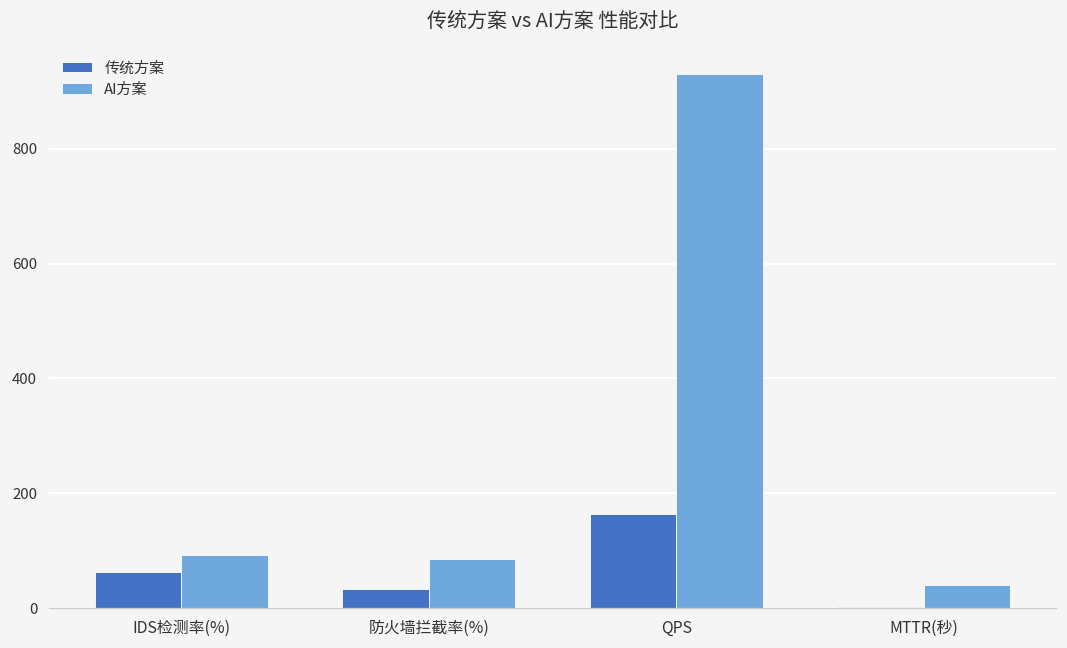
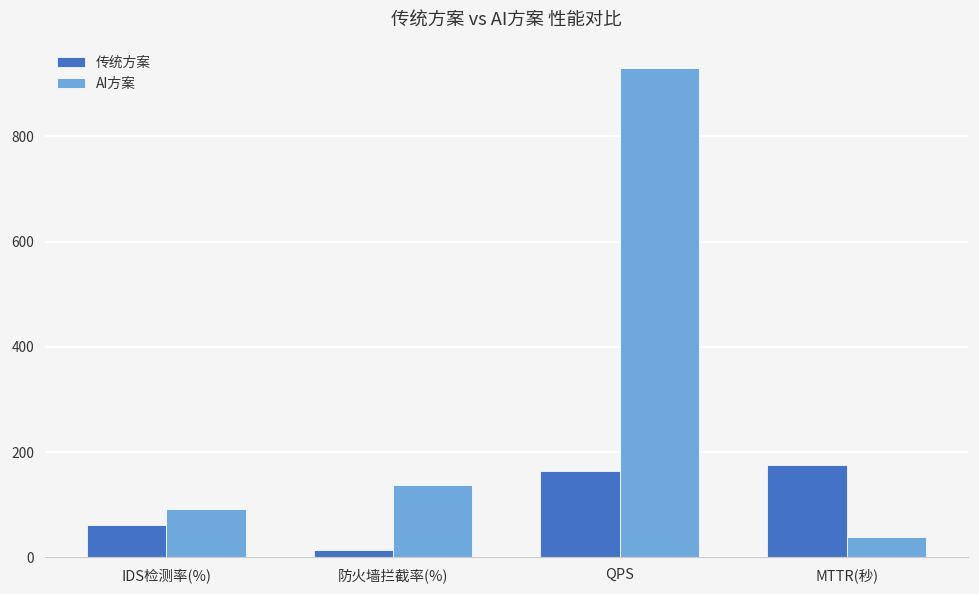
  {
    "传统方案": {
      "IDS检测率(%)": 60,
-     "防火墙拦截率(%)": 30,
+     "防火墙拦截率(%)": 10,
      "QPS": 160,
-     "MTTR(秒)": 0
+     "MTTR(秒)": 180
    },
    "AI方案": {
      "IDS检测率(%)": 90,
-     "防火墙拦截率(%)": 90,
+     "防火墙拦截率(%)": 140,
      "QPS": 930,
      "MTTR(秒)": 40
    }
  }
